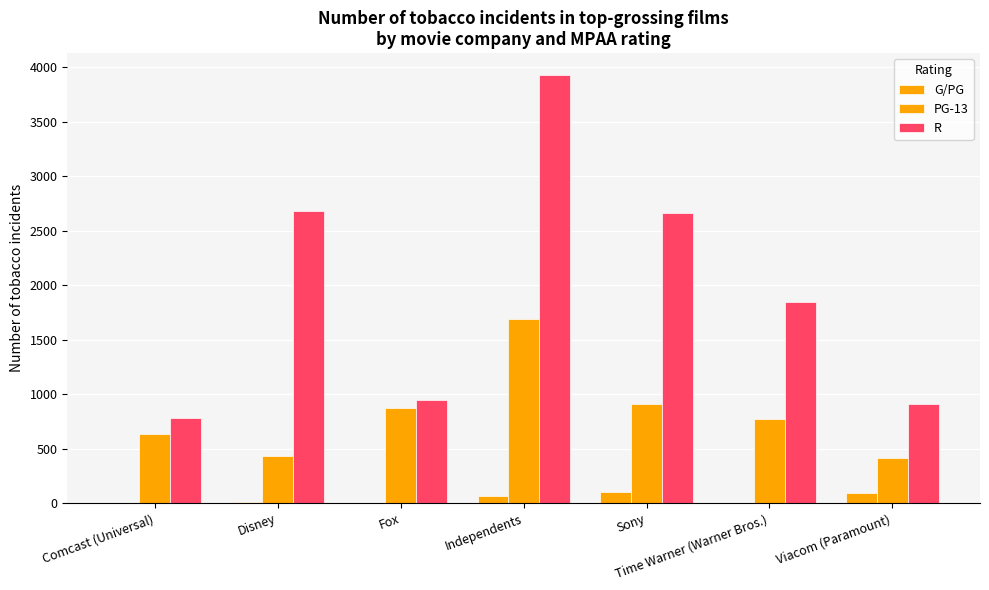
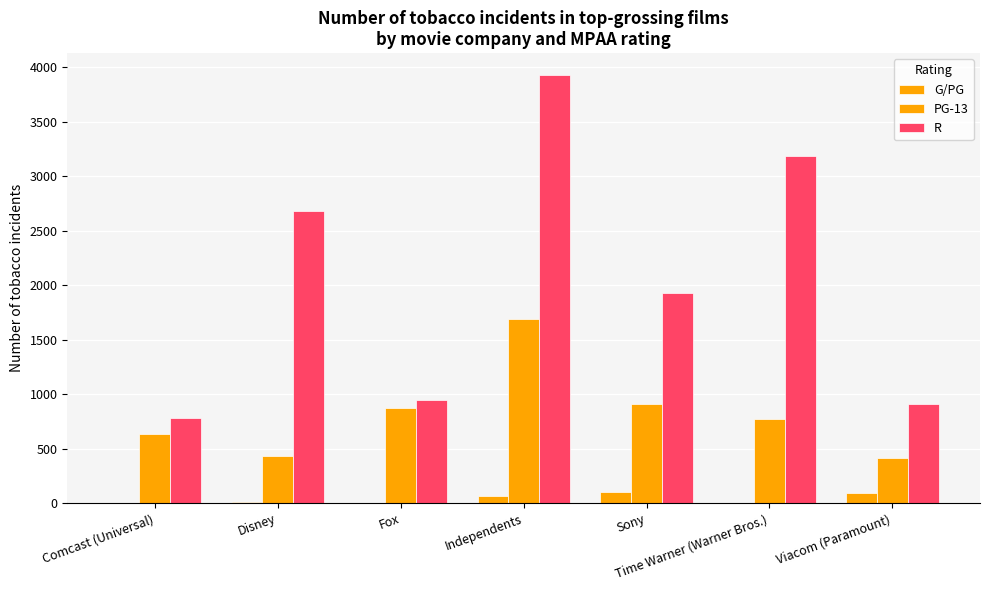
  {
    "R": {
      "Comcast (Universal)": 780,
      "Disney": 2680,
      "Fox": 950,
      "Independents": 3930,
-     "Sony": 2670,
-     "Time Warner (Warner Bros.)": 1850,
+     "Sony": 1930,
+     "Time Warner (Warner Bros.)": 3180,
      "Viacom (Paramount)": 910
    }
  }
